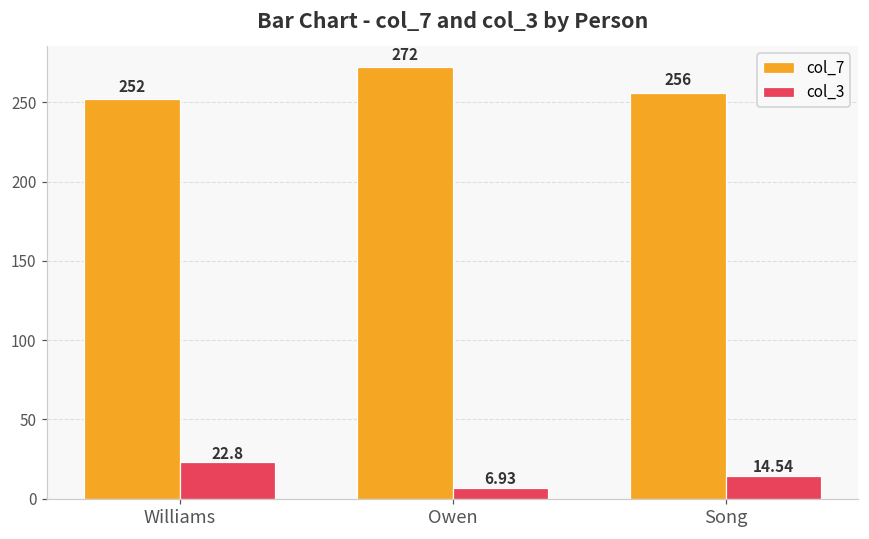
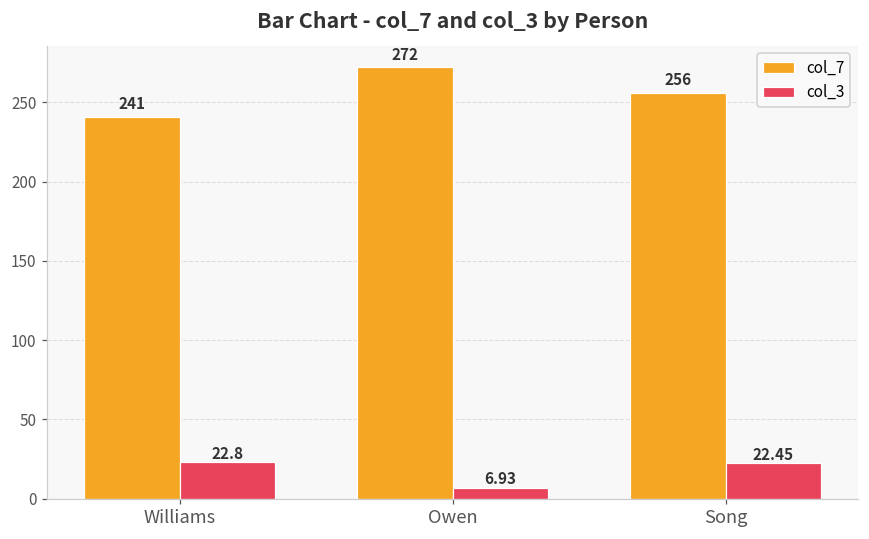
  {
    "col_7": {
-     "Williams": 252,
+     "Williams": 241,
      "Owen": 272,
      "Song": 256
    },
    "col_3": {
      "Williams": 22.8,
      "Owen": 6.93,
-     "Song": 14.54
+     "Song": 22.45
    }
  }
